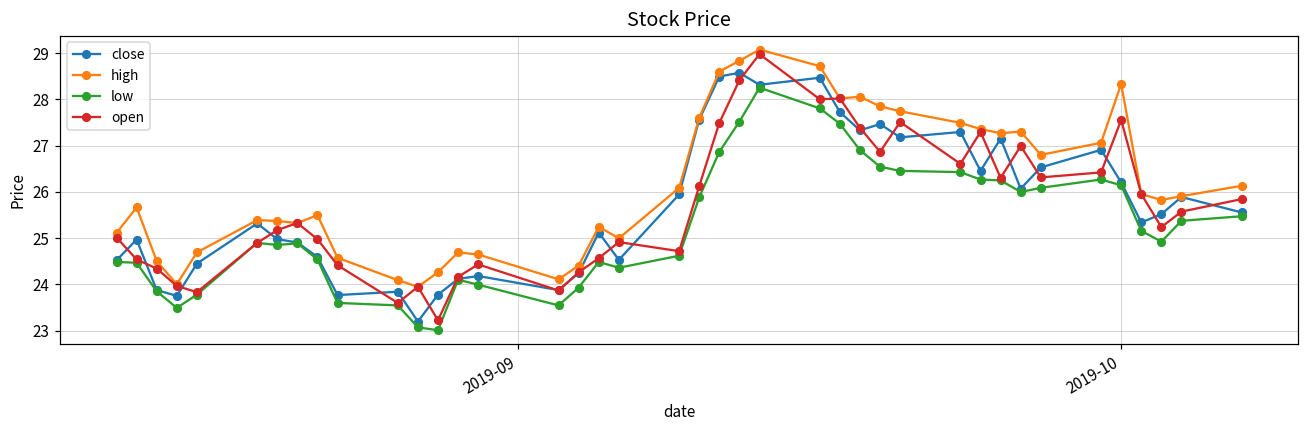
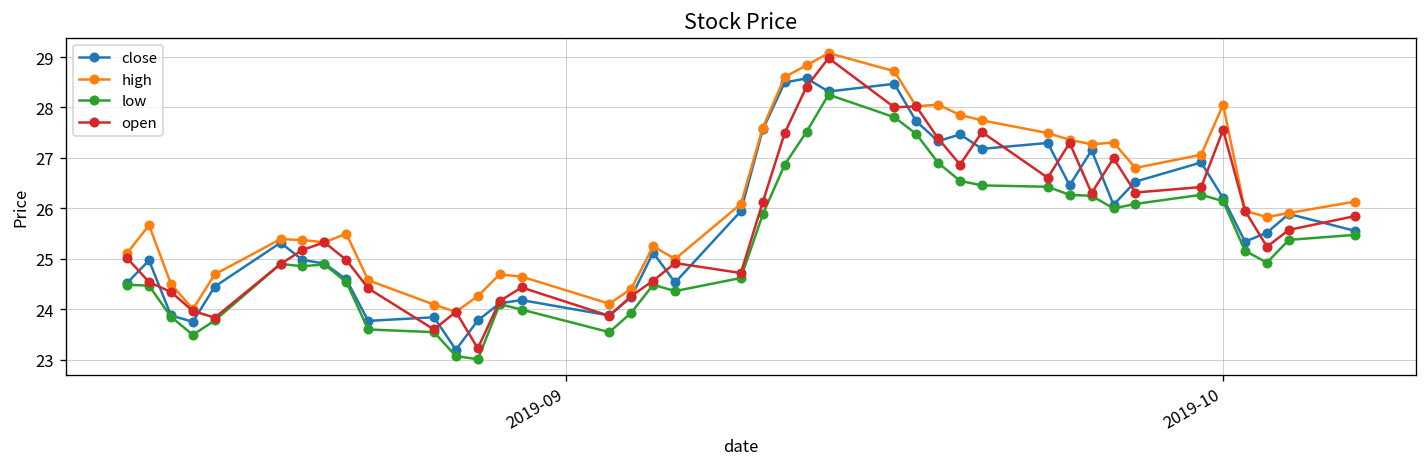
  {
    "close": {
      "2019-10": 26.2
    },
    "high": {
-     "2019-10": 28.3
+     "2019-10": 28.1
    },
    "low": {
      "2019-10": 26.1
    },
    "open": {
      "2019-10": 27.6
    }
  }
